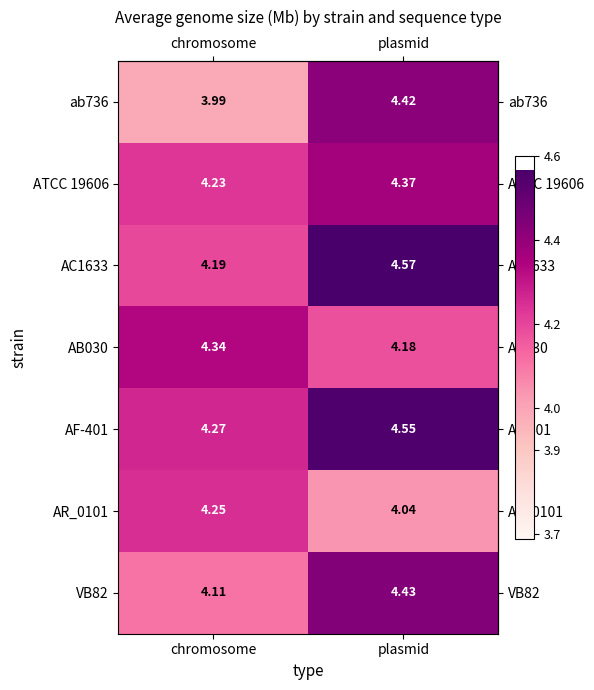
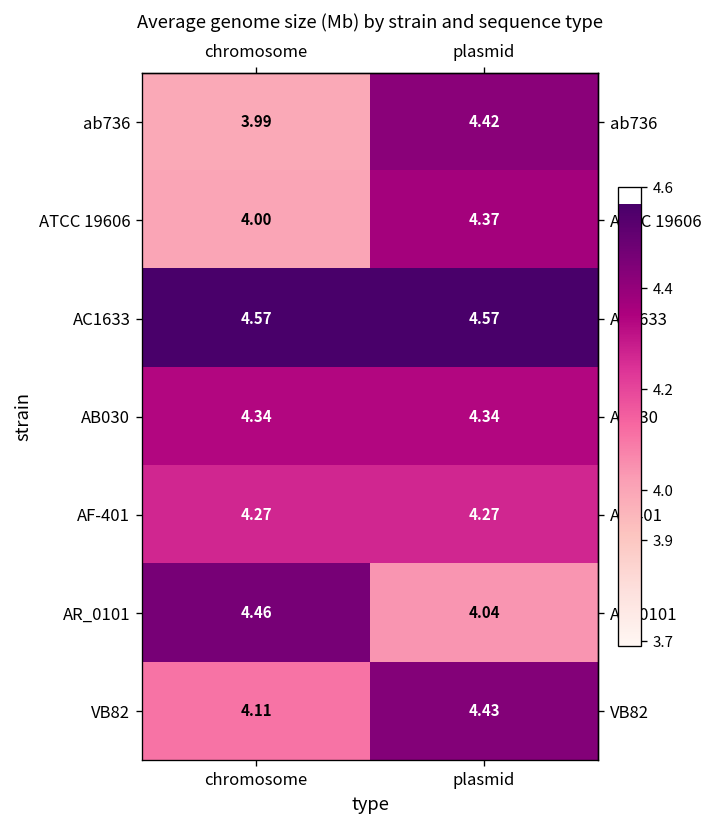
  {
    "ab736": {
      "chromosome": 3.99,
      "plasmid": 4.42
    },
    "ATCC 19606": {
-     "chromosome": 4.23,
+     "chromosome": 4.00,
      "plasmid": 4.37
    },
    "AC1633": {
-     "chromosome": 4.19,
+     "chromosome": 4.57,
      "plasmid": 4.57
    },
    "AB030": {
      "chromosome": 4.34,
-     "plasmid": 4.18
+     "plasmid": 4.34
    },
    "AF-401": {
      "chromosome": 4.27,
-     "plasmid": 4.55
+     "plasmid": 4.27
    },
    "AR_0101": {
-     "chromosome": 4.25,
+     "chromosome": 4.46,
      "plasmid": 4.04
    },
    "VB82": {
      "chromosome": 4.11,
      "plasmid": 4.43
    }
  }
